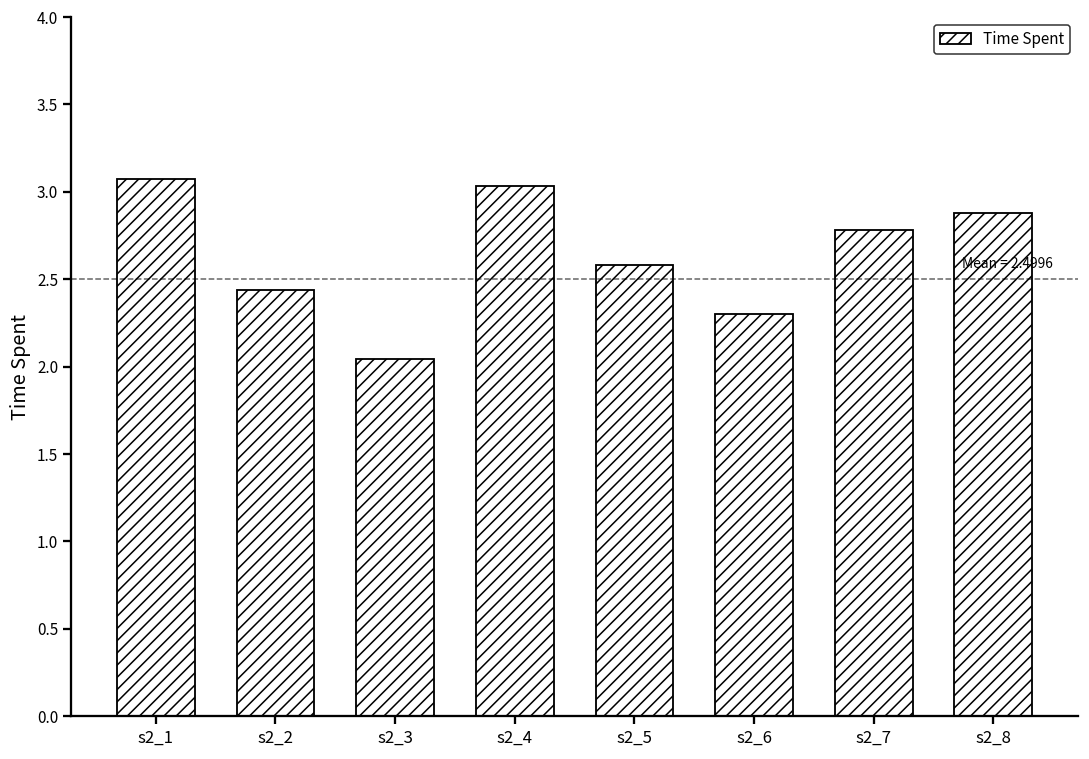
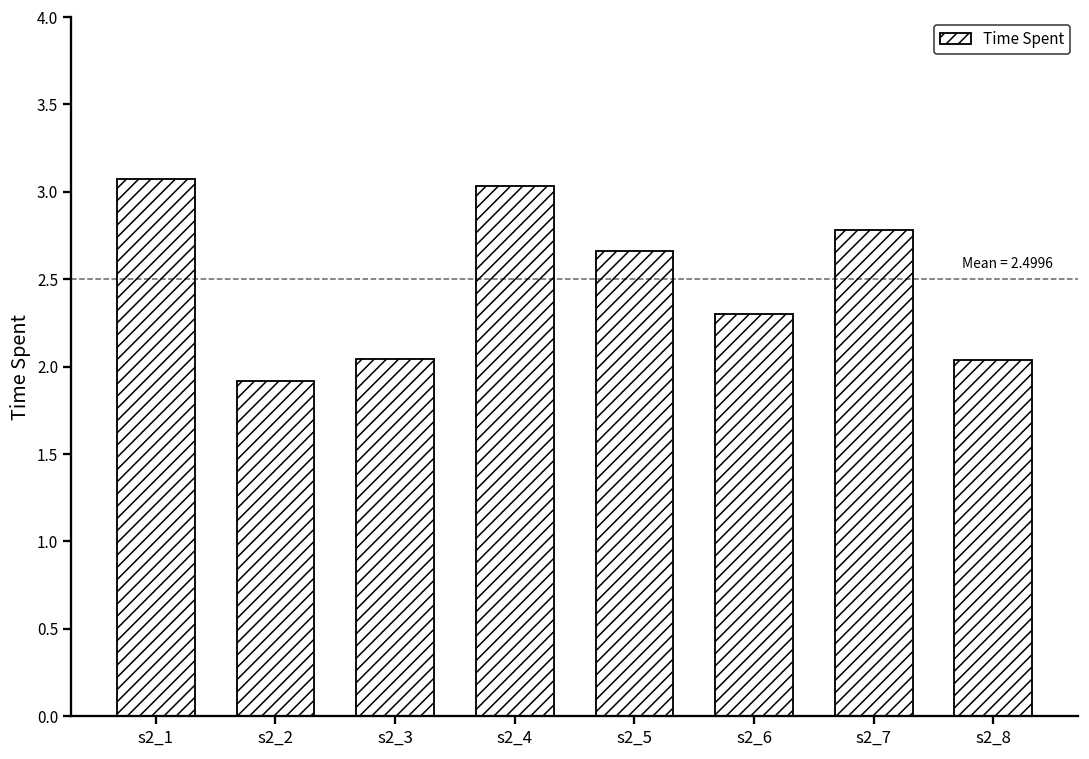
  {
    "s2_1": 3.08,
-   "s2_2": 2.44,
+   "s2_2": 1.92,
    "s2_3": 2.04,
    "s2_4": 3.03,
-   "s2_5": 2.58,
+   "s2_5": 2.66,
    "s2_6": 2.30,
    "s2_7": 2.78,
-   "s2_8": 2.88
+   "s2_8": 2.04
  }
